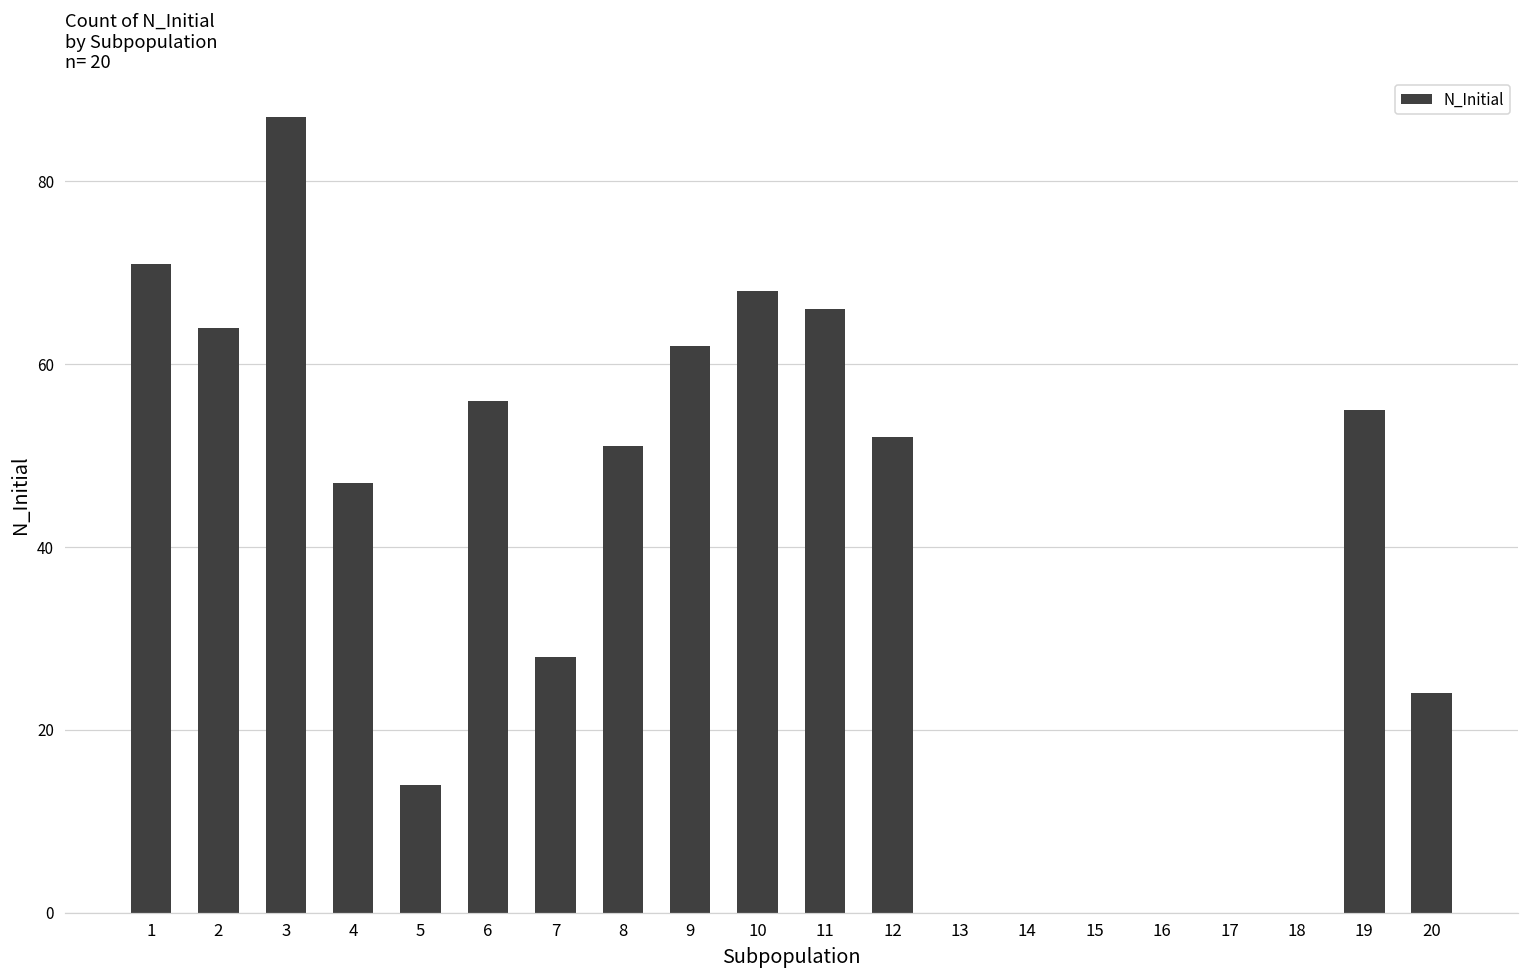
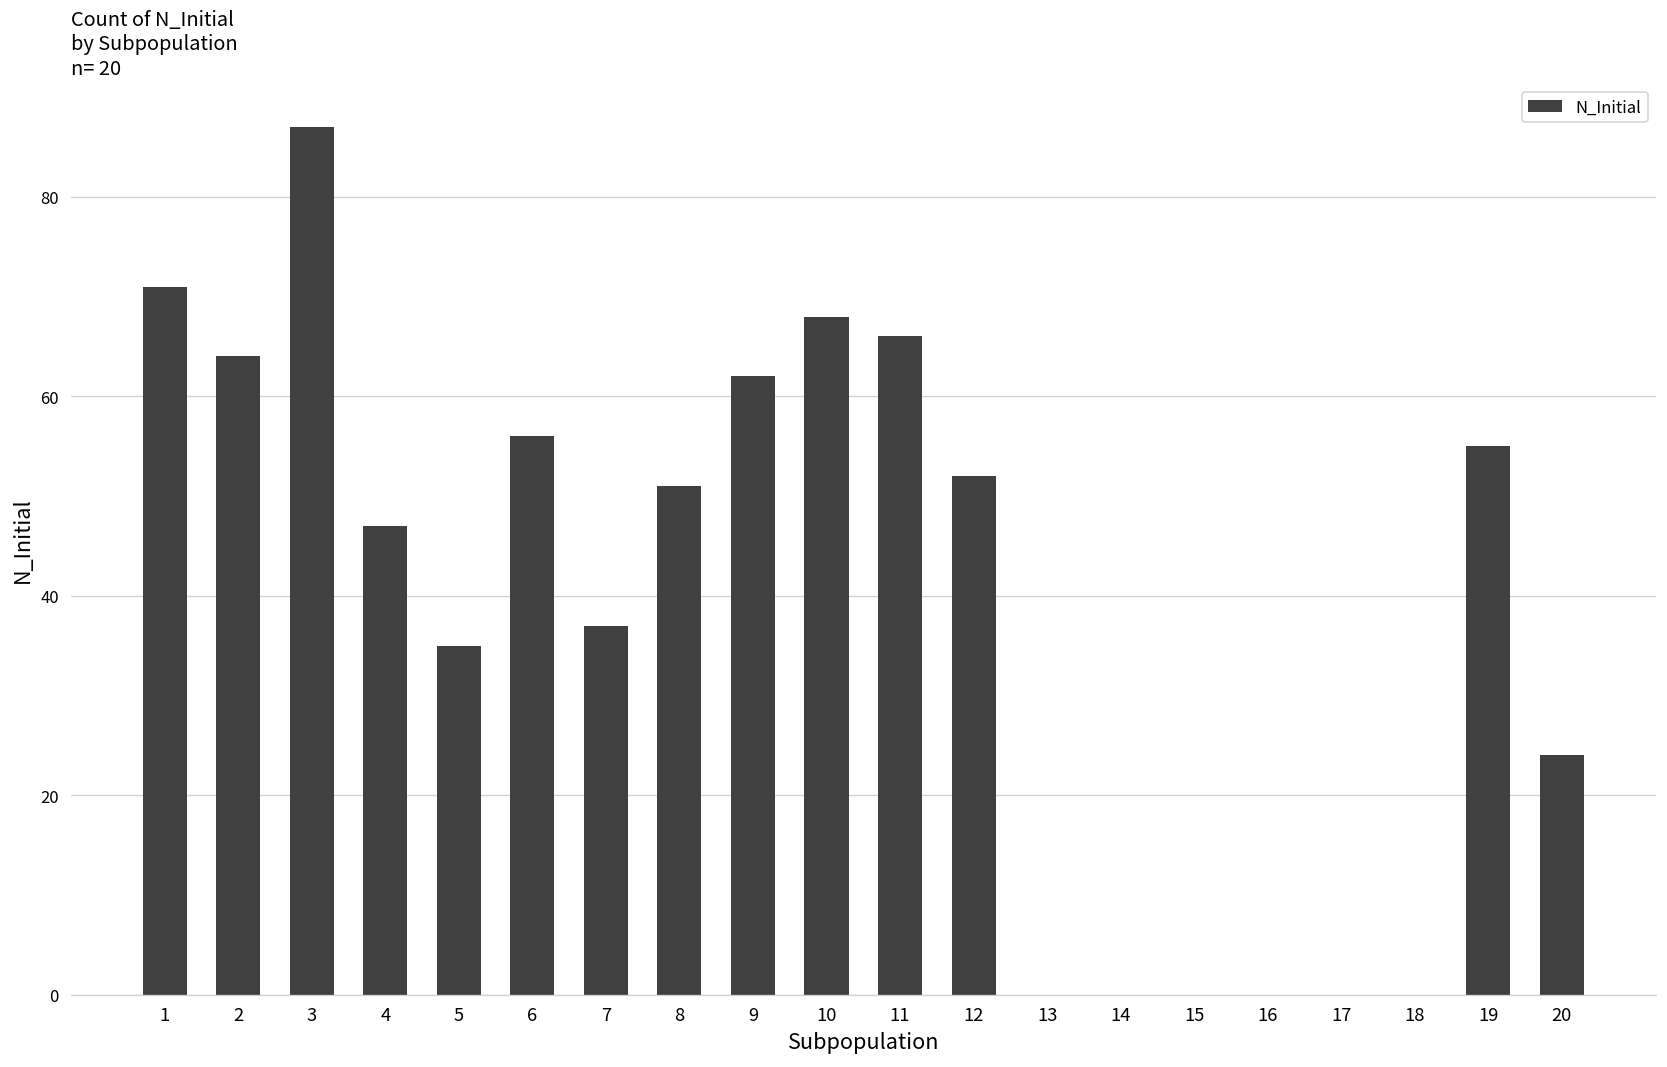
  {
    "1": 71,
    "2": 64,
    "3": 87,
    "4": 47,
-   "5": 14,
+   "5": 35,
    "6": 56,
-   "7": 28,
+   "7": 37,
    "8": 51,
    "9": 62,
    "10": 68,
    "11": 66,
    "12": 52,
    "13": 0,
    "14": 0,
    "15": 0,
    "16": 0,
    "17": 0,
    "18": 0,
    "19": 55,
    "20": 24
  }
